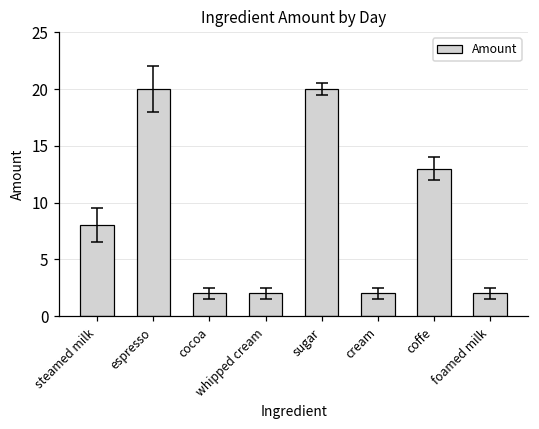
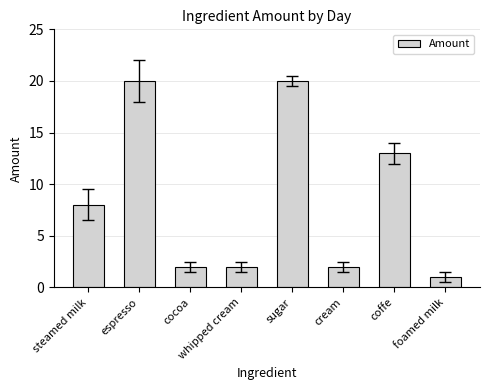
  {
    "Amount": {
      "steamed milk": 8,
      "espresso": 20,
      "cocoa": 2,
      "whipped cream": 2,
      "sugar": 20,
      "cream": 2,
      "coffe": 13,
-     "foamed milk": 2
+     "foamed milk": 1
    }
  }
